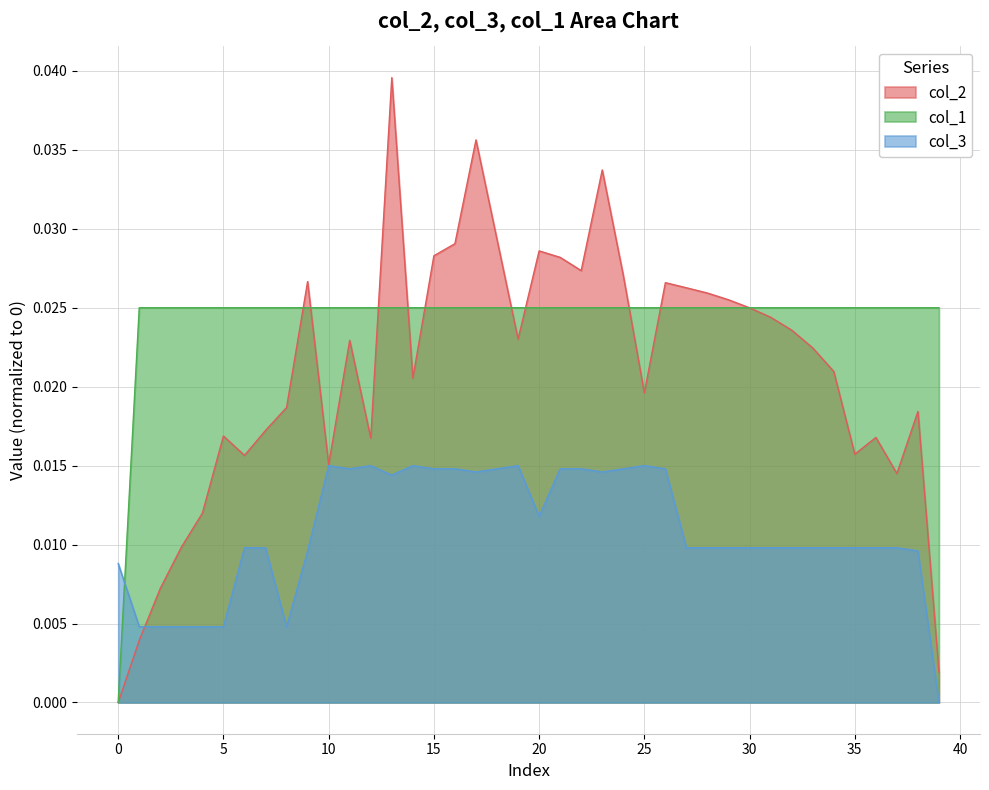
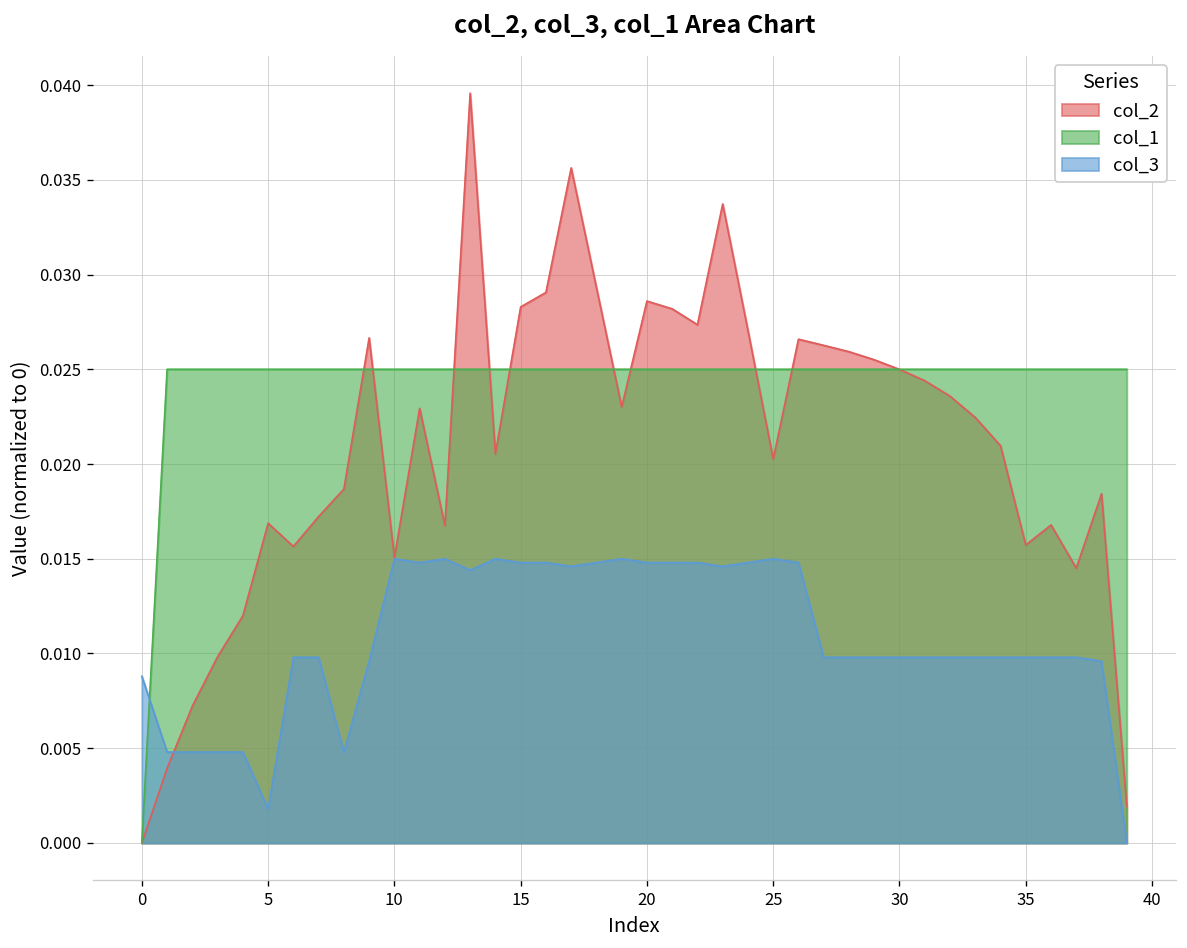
  {
    "col_2": {
      "5": 0.0169,
      "15": 0.0283,
      "20": 0.0286,
-     "25": 0.0196,
+     "25": 0.0203,
      "35": 0.0157
    },
    "col_1": {
      "5": 0.0250,
      "10": 0.0250,
      "15": 0.0250,
      "20": 0.0250,
      "25": 0.0250,
      "35": 0.0250
    },
    "col_3": {
      "0": 0.0088,
-     "5": 0.0048,
+     "5": 0.0018,
      "15": 0.0148,
-     "20": 0.0118,
+     "20": 0.0148,
      "25": 0.0150,
      "30": 0.0098,
      "35": 0.0098
    }
  }
